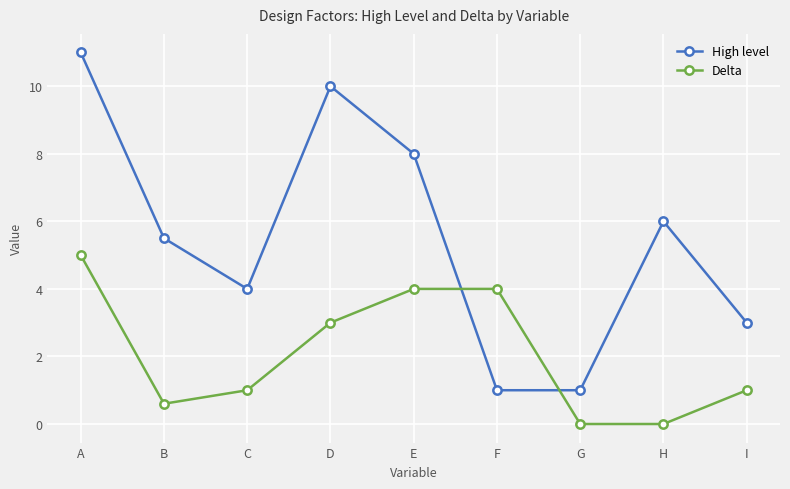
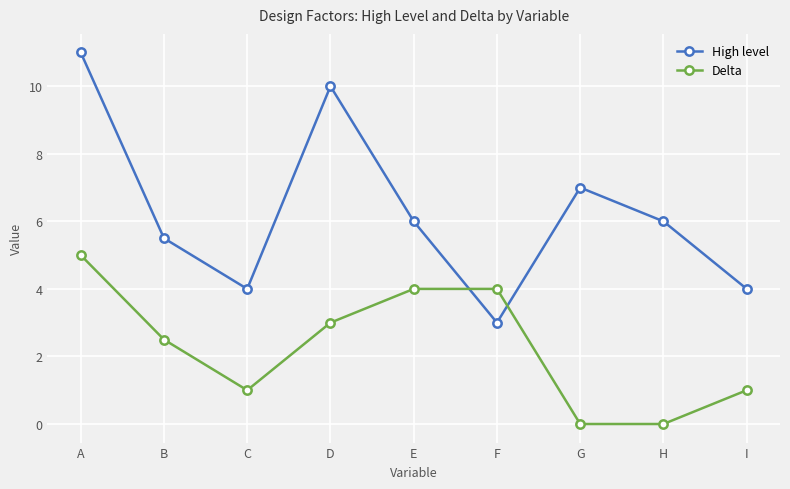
  {
    "High level": {
      "A": 11,
      "B": 5.5,
      "C": 4,
      "D": 10,
-     "E": 8,
-     "F": 1,
-     "G": 1,
+     "E": 6,
+     "F": 3,
+     "G": 7,
      "H": 6,
-     "I": 3
+     "I": 4
    },
    "Delta": {
      "A": 5.0,
-     "B": 0.6,
+     "B": 2.5,
      "C": 1.0,
      "D": 3.0,
      "E": 4.0,
      "F": 4.0,
      "G": 0.0,
      "H": 0.0,
      "I": 1.0
    }
  }
